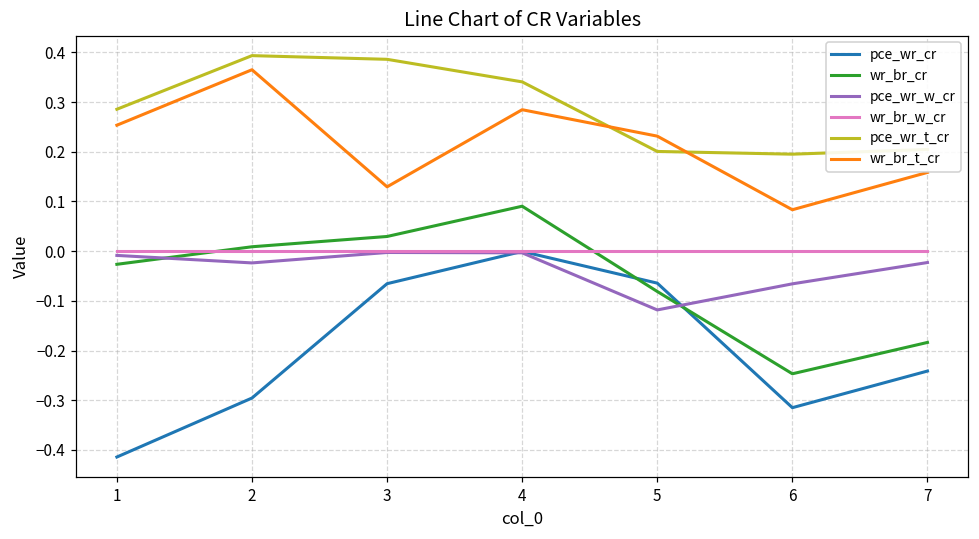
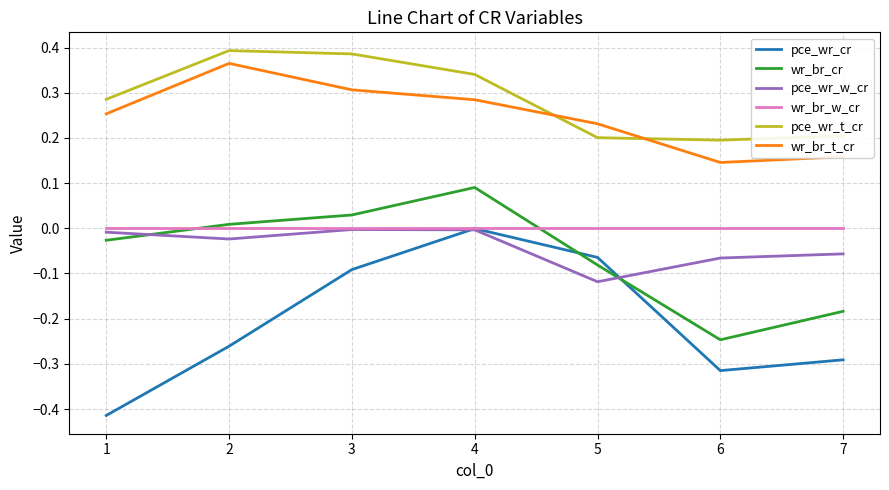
  {
    "pce_wr_cr": {
      "1": -0.41,
-     "2": -0.30,
-     "3": -0.07,
+     "2": -0.26,
+     "3": -0.09,
      "5": -0.06,
      "6": -0.32,
-     "7": -0.24
+     "7": -0.29
    },
    "wr_br_cr": {
      "1": -0.03,
      "2": 0.01,
      "3": 0.03,
      "4": 0.09,
      "5": -0.08,
      "6": -0.25,
      "7": -0.18
    },
    "pce_wr_w_cr": {
      "1": -0.01,
      "2": -0.02,
      "5": -0.12,
      "6": -0.07,
-     "7": -0.02
+     "7": -0.06
    },
    "wr_br_w_cr": {
      "1": 0.00,
      "2": 0.00,
      "5": 0.00,
      "6": 0.00,
      "7": 0.00
    },
    "pce_wr_t_cr": {
      "1": 0.29,
      "2": 0.39,
      "3": 0.39,
      "4": 0.34,
      "5": 0.20,
      "6": 0.20
    },
    "wr_br_t_cr": {
      "1": 0.25,
      "2": 0.37,
-     "3": 0.13,
+     "3": 0.31,
      "4": 0.28,
      "5": 0.23,
-     "6": 0.08
+     "6": 0.15
    }
  }
